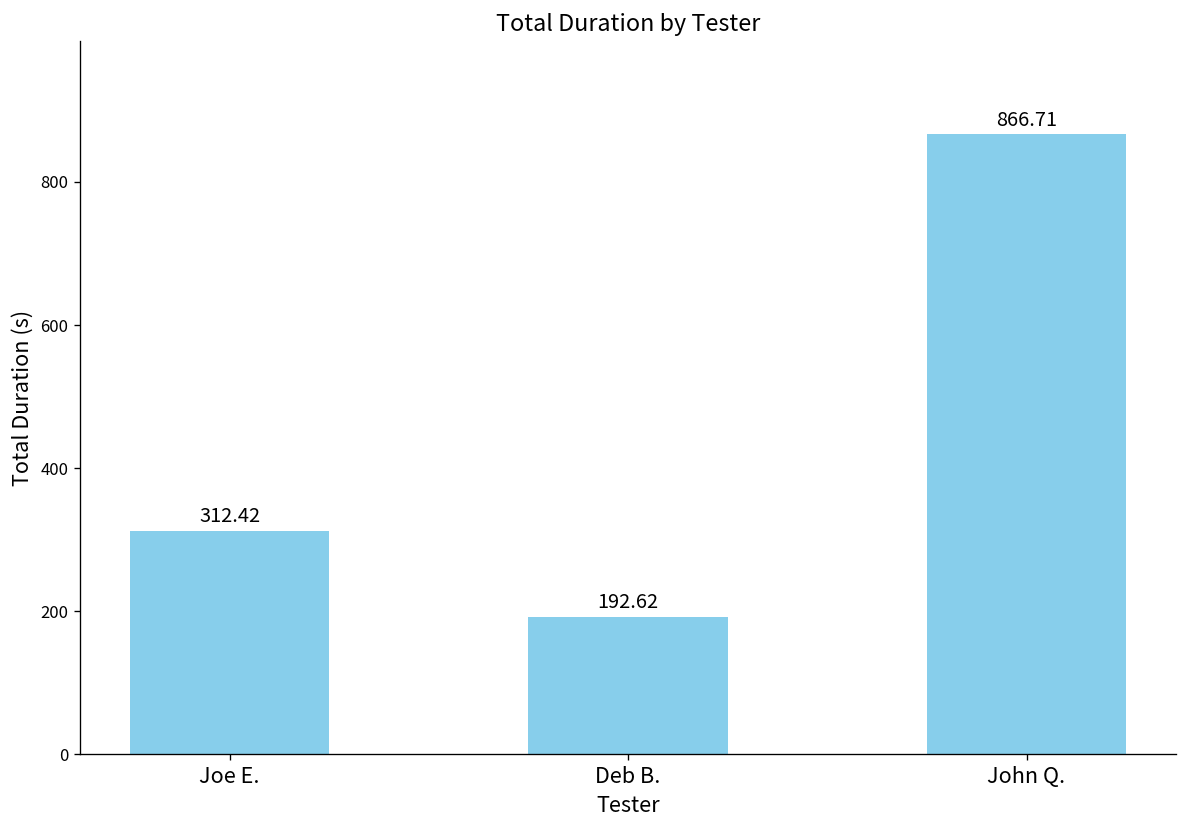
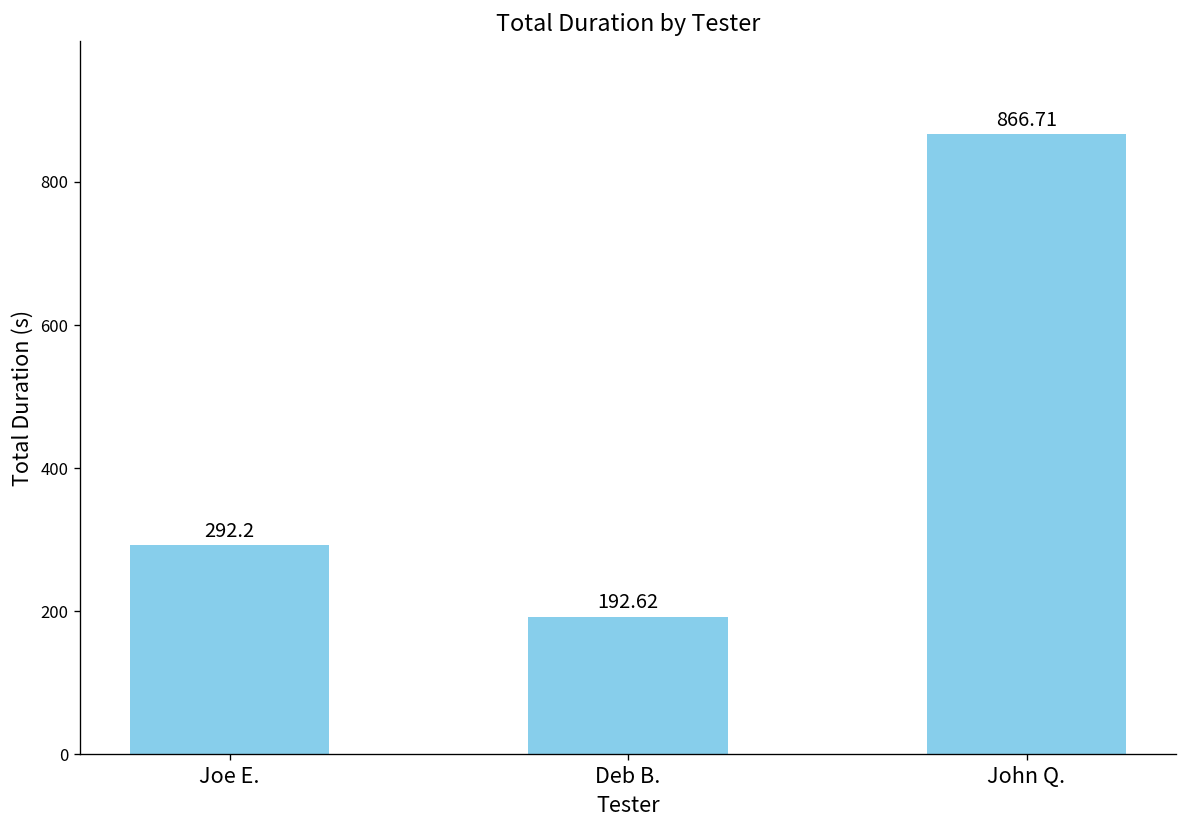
  {
-   "Joe E.": 312.42,
+   "Joe E.": 292.2,
    "Deb B.": 192.62,
    "John Q.": 866.71
  }
